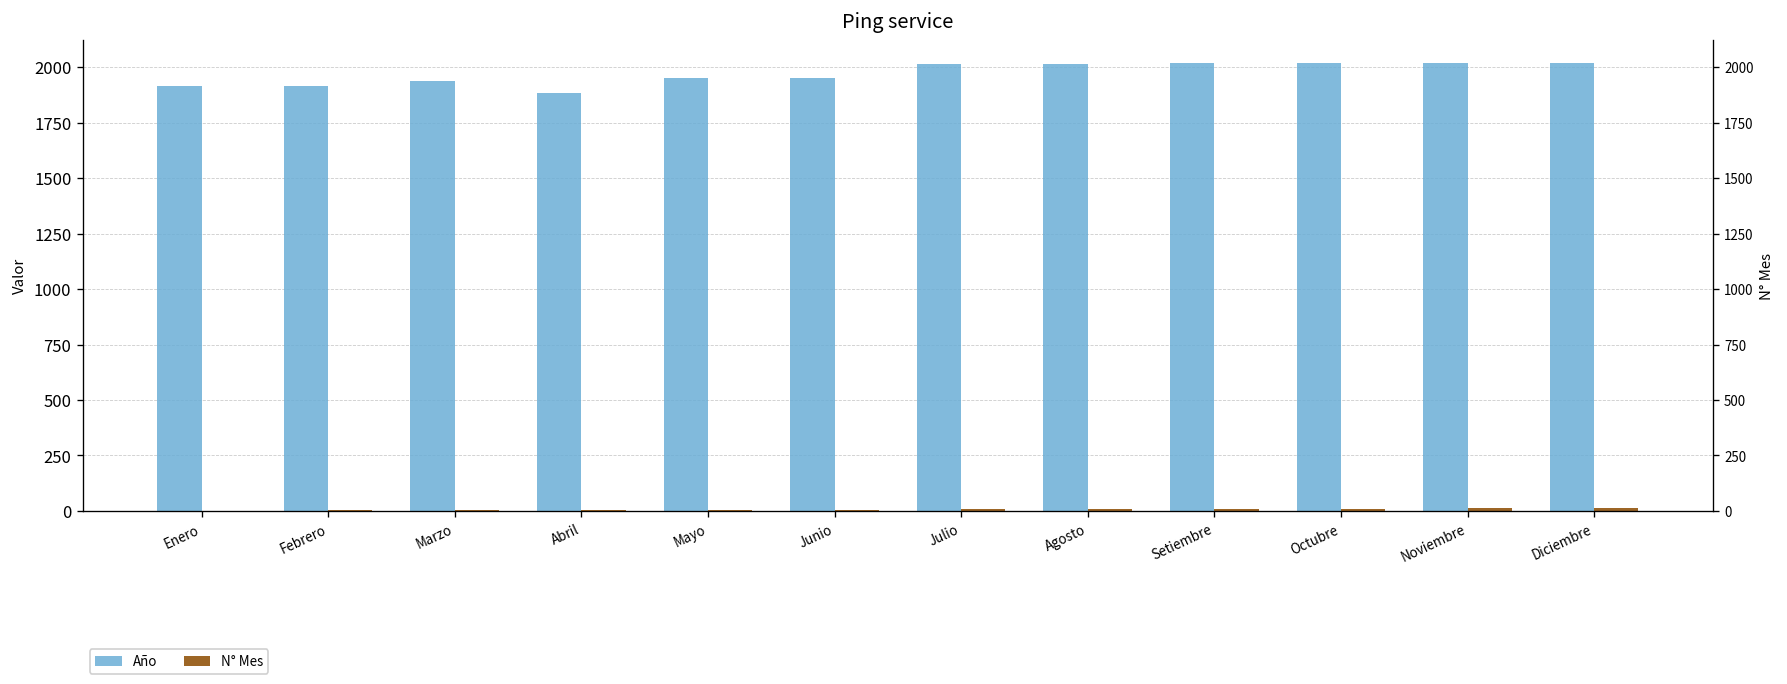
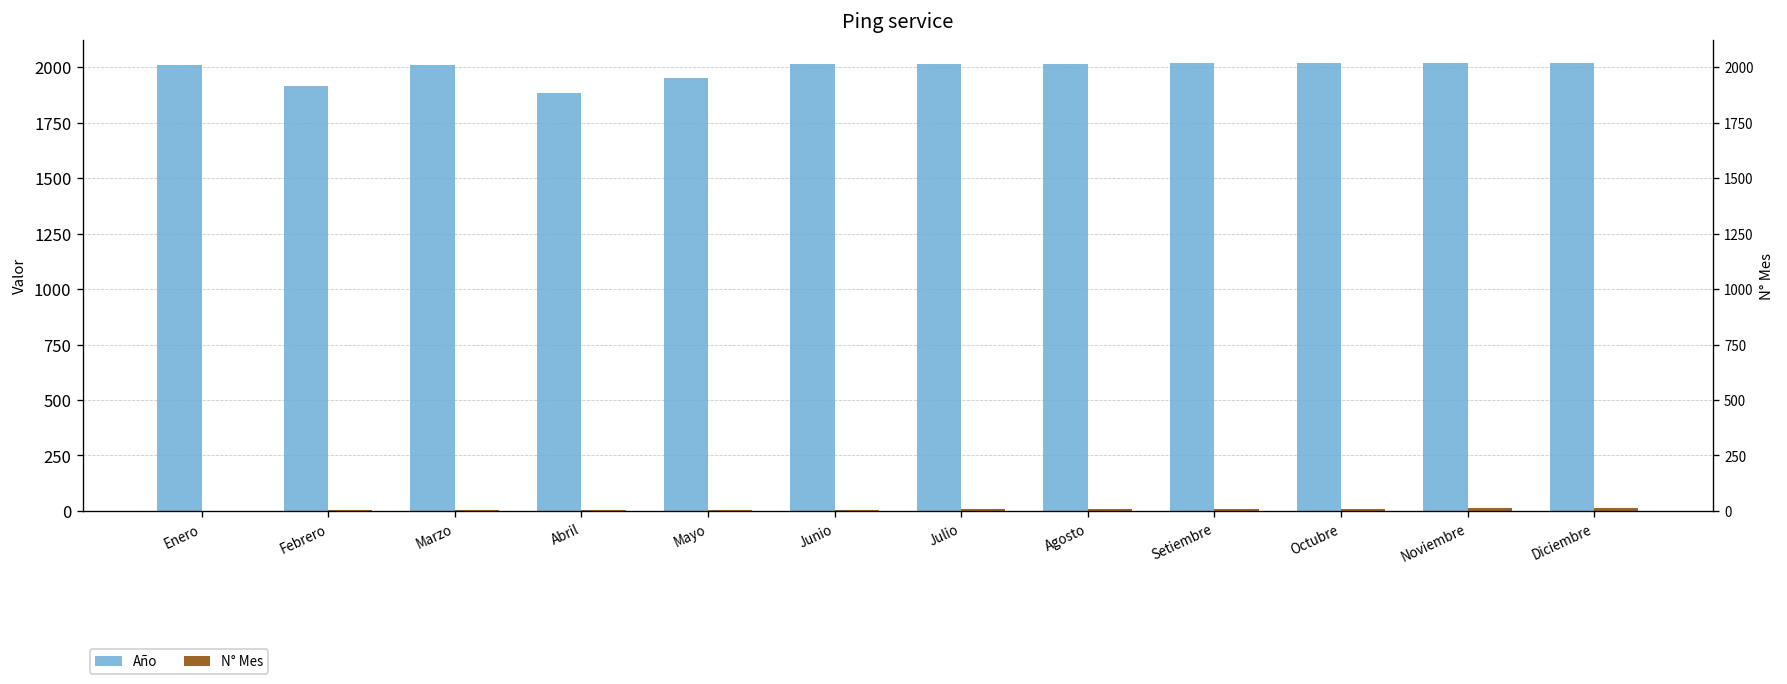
  {
    "Año": {
-     "Enero": 1920,
+     "Enero": 2010,
      "Febrero": 1920,
-     "Marzo": 1940,
+     "Marzo": 2010,
      "Abril": 1890,
      "Mayo": 1950,
-     "Junio": 1950,
+     "Junio": 2020,
      "Julio": 2020,
      "Agosto": 2020,
      "Setiembre": 2020,
      "Octubre": 2020,
      "Noviembre": 2020,
      "Diciembre": 2020
    }
  }
